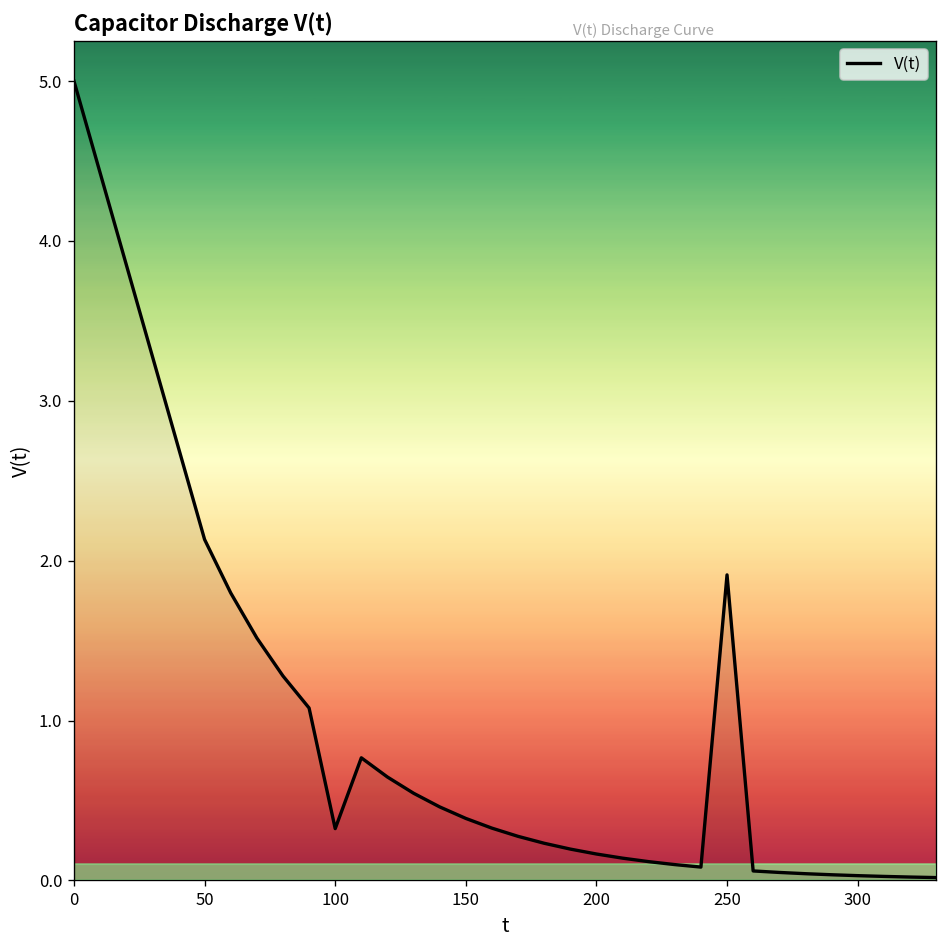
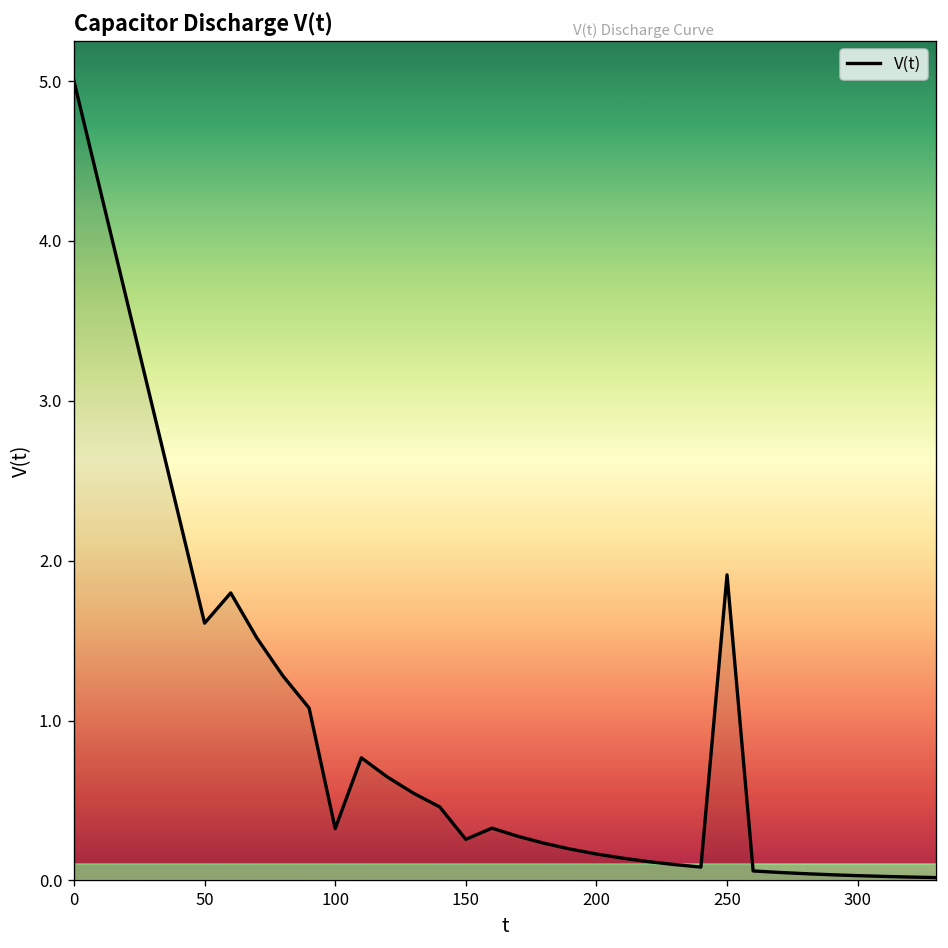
  {
    "0": 5.00,
-   "50": 2.13,
+   "50": 1.61,
    "100": 0.32,
-   "150": 0.39,
+   "150": 0.26,
    "200": 0.17,
    "250": 1.91
  }
